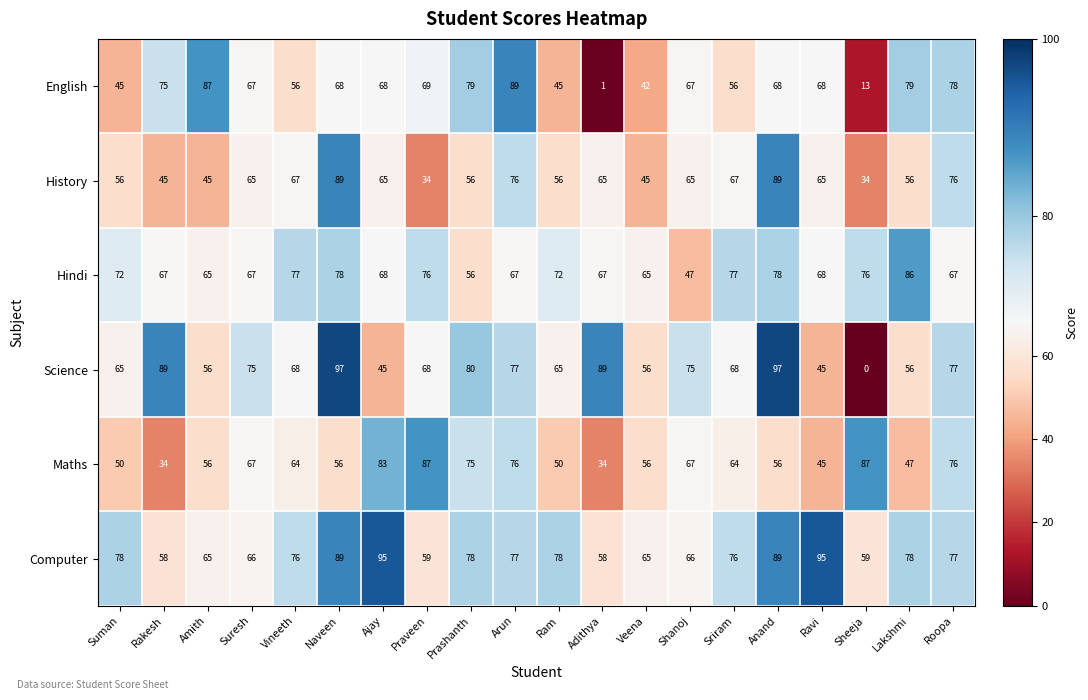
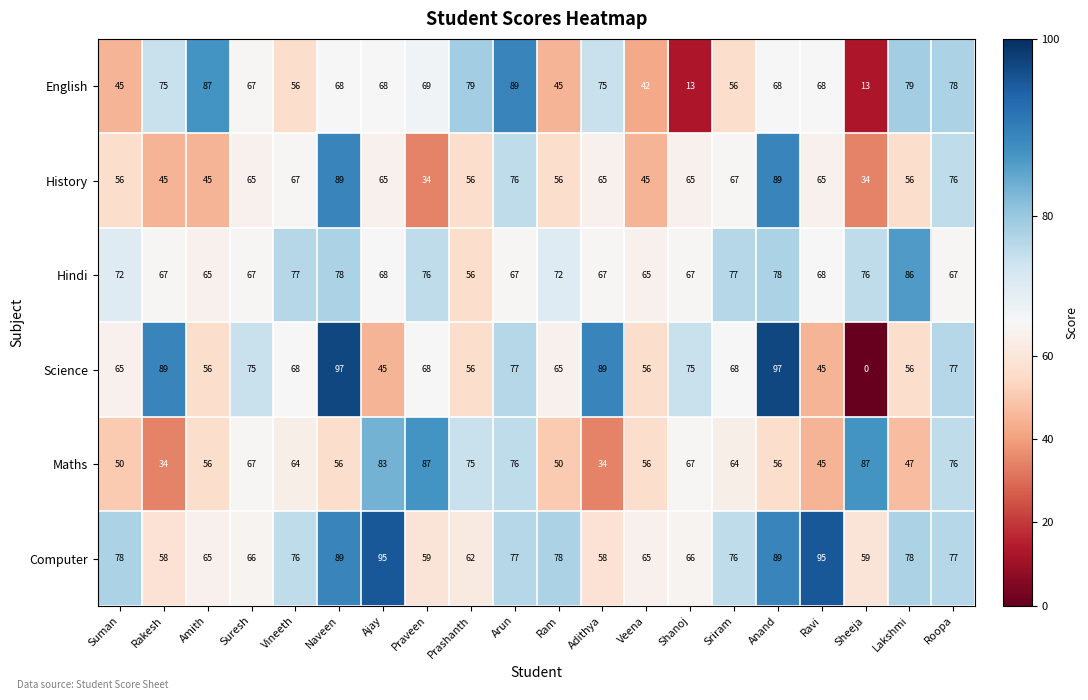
  {
    "English": {
      "Suman": 45,
      "Rakesh": 75,
      "Amith": 87,
      "Suresh": 67,
      "Vineeth": 56,
      "Naveen": 68,
      "Ajay": 68,
      "Praveen": 69,
      "Prashanth": 79,
      "Arun": 89,
      "Ram": 45,
-     "Adithya": 1,
+     "Adithya": 75,
      "Veena": 42,
-     "Shanoj": 67,
+     "Shanoj": 13,
      "Sriram": 56,
      "Anand": 68,
      "Ravi": 68,
      "Sheeja": 13,
      "Lakshmi": 79,
      "Roopa": 78
    },
    "History": {
      "Suman": 56,
      "Rakesh": 45,
      "Amith": 45,
      "Suresh": 65,
      "Vineeth": 67,
      "Naveen": 89,
      "Ajay": 65,
      "Praveen": 34,
      "Prashanth": 56,
      "Arun": 76,
      "Ram": 56,
      "Adithya": 65,
      "Veena": 45,
      "Shanoj": 65,
      "Sriram": 67,
      "Anand": 89,
      "Ravi": 65,
      "Sheeja": 34,
      "Lakshmi": 56,
      "Roopa": 76
    },
    "Hindi": {
      "Suman": 72,
      "Rakesh": 67,
      "Amith": 65,
      "Suresh": 67,
      "Vineeth": 77,
      "Naveen": 78,
      "Ajay": 68,
      "Praveen": 76,
      "Prashanth": 56,
      "Arun": 67,
      "Ram": 72,
      "Adithya": 67,
      "Veena": 65,
-     "Shanoj": 47,
+     "Shanoj": 67,
      "Sriram": 77,
      "Anand": 78,
      "Ravi": 68,
      "Sheeja": 76,
      "Lakshmi": 86,
      "Roopa": 67
    },
    "Science": {
      "Suman": 65,
      "Rakesh": 89,
      "Amith": 56,
      "Suresh": 75,
      "Vineeth": 68,
      "Naveen": 97,
      "Ajay": 45,
      "Praveen": 68,
-     "Prashanth": 80,
+     "Prashanth": 56,
      "Arun": 77,
      "Ram": 65,
      "Adithya": 89,
      "Veena": 56,
      "Shanoj": 75,
      "Sriram": 68,
      "Anand": 97,
      "Ravi": 45,
      "Sheeja": 0,
      "Lakshmi": 56,
      "Roopa": 77
    },
    "Maths": {
      "Suman": 50,
      "Rakesh": 34,
      "Amith": 56,
      "Suresh": 67,
      "Vineeth": 64,
      "Naveen": 56,
      "Ajay": 83,
      "Praveen": 87,
      "Prashanth": 75,
      "Arun": 76,
      "Ram": 50,
      "Adithya": 34,
      "Veena": 56,
      "Shanoj": 67,
      "Sriram": 64,
      "Anand": 56,
      "Ravi": 45,
      "Sheeja": 87,
      "Lakshmi": 47,
      "Roopa": 76
    },
    "Computer": {
      "Suman": 78,
      "Rakesh": 58,
      "Amith": 65,
      "Suresh": 66,
      "Vineeth": 76,
      "Naveen": 89,
      "Ajay": 95,
      "Praveen": 59,
-     "Prashanth": 78,
+     "Prashanth": 62,
      "Arun": 77,
      "Ram": 78,
      "Adithya": 58,
      "Veena": 65,
      "Shanoj": 66,
      "Sriram": 76,
      "Anand": 89,
      "Ravi": 95,
      "Sheeja": 59,
      "Lakshmi": 78,
      "Roopa": 77
    }
  }
